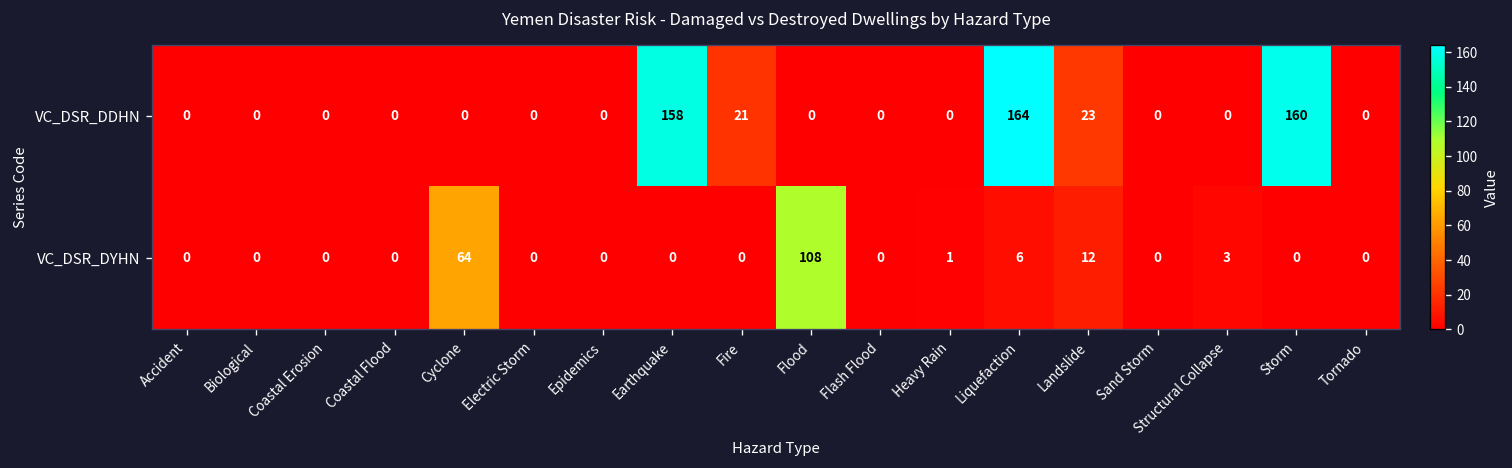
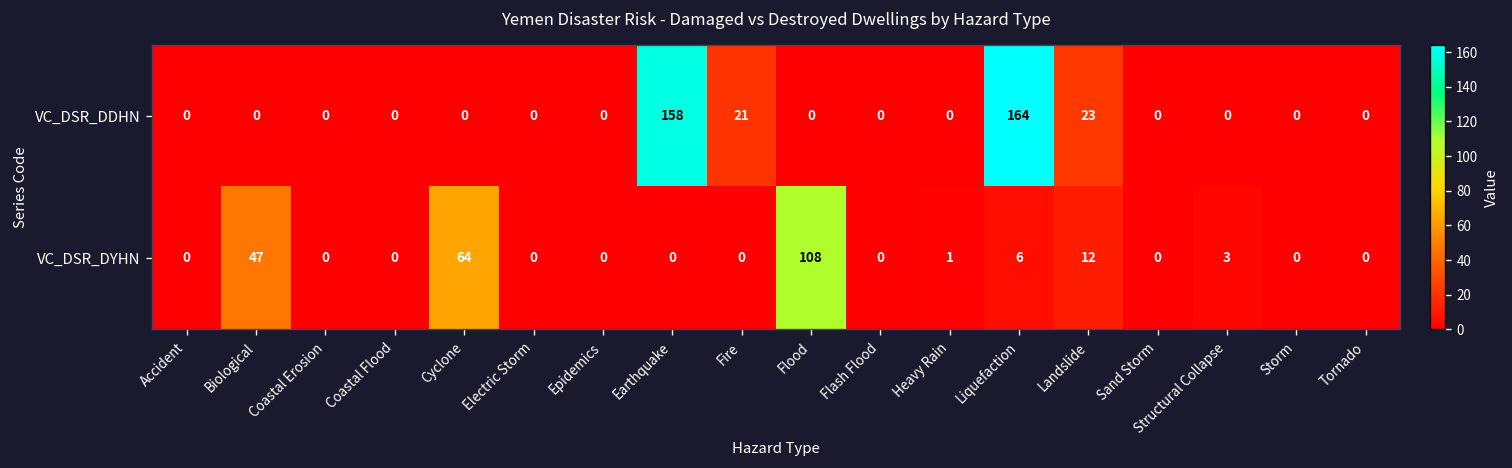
  {
    "VC_DSR_DDHN": {
      "Accident": 0,
      "Biological": 0,
      "Coastal Erosion": 0,
      "Coastal Flood": 0,
      "Cyclone": 0,
      "Electric Storm": 0,
      "Epidemics": 0,
      "Earthquake": 158,
      "Fire": 21,
      "Flood": 0,
      "Flash Flood": 0,
      "Heavy Rain": 0,
      "Liquefaction": 164,
      "Landslide": 23,
      "Sand Storm": 0,
      "Structural Collapse": 0,
-     "Storm": 160,
+     "Storm": 0,
      "Tornado": 0
    },
    "VC_DSR_DYHN": {
      "Accident": 0,
-     "Biological": 0,
+     "Biological": 47,
      "Coastal Erosion": 0,
      "Coastal Flood": 0,
      "Cyclone": 64,
      "Electric Storm": 0,
      "Epidemics": 0,
      "Earthquake": 0,
      "Fire": 0,
      "Flood": 108,
      "Flash Flood": 0,
      "Heavy Rain": 1,
      "Liquefaction": 6,
      "Landslide": 12,
      "Sand Storm": 0,
      "Structural Collapse": 3,
      "Storm": 0,
      "Tornado": 0
    }
  }
